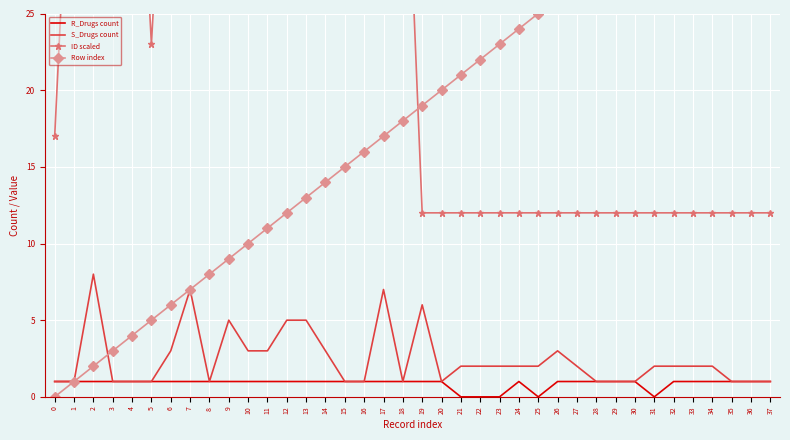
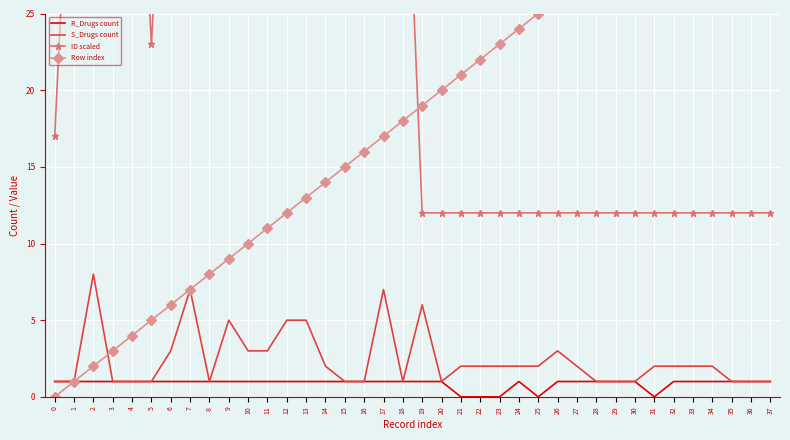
  {
    "R_Drugs count": {
      "2": 1,
      "6": 1,
      "7": 1,
      "9": 1,
      "10": 1,
      "11": 1,
      "12": 1,
      "13": 1,
      "14": 1,
      "17": 1,
      "19": 1,
      "21": 0,
      "22": 0,
      "23": 0,
      "24": 1,
      "25": 0,
      "26": 1,
      "27": 1,
      "31": 0,
      "32": 1,
      "33": 1,
      "34": 1
    },
    "S_Drugs count": {
      "2": 8,
      "6": 3,
      "9": 5,
      "10": 3,
      "11": 3,
      "12": 5,
      "13": 5,
-     "14": 3,
+     "14": 2,
      "17": 7,
      "19": 6,
      "21": 2,
      "22": 2,
      "23": 2,
      "24": 2,
      "25": 2,
      "26": 3,
      "27": 2,
      "31": 2,
      "32": 2,
      "33": 2,
      "34": 2
    }
  }
